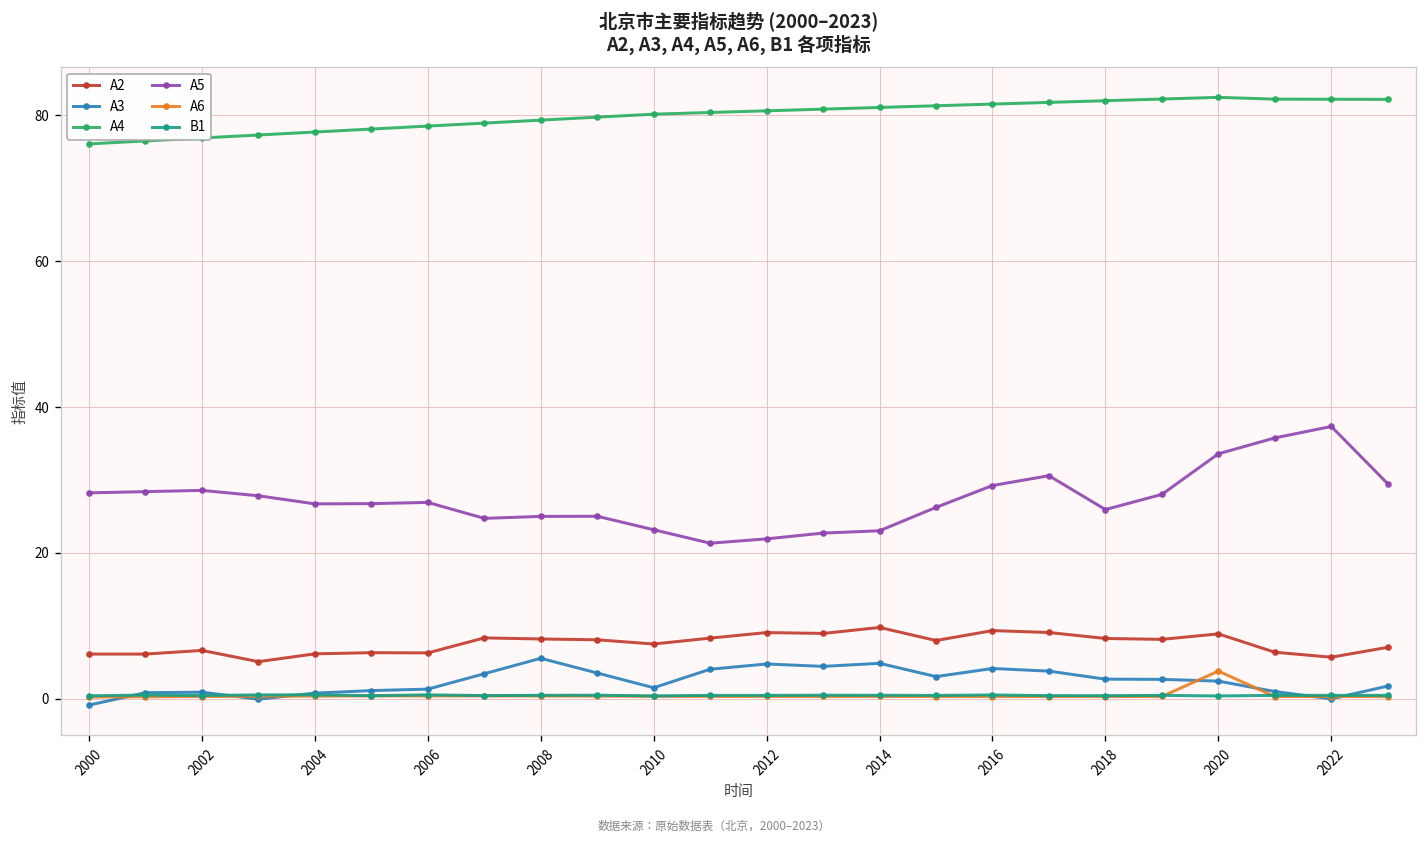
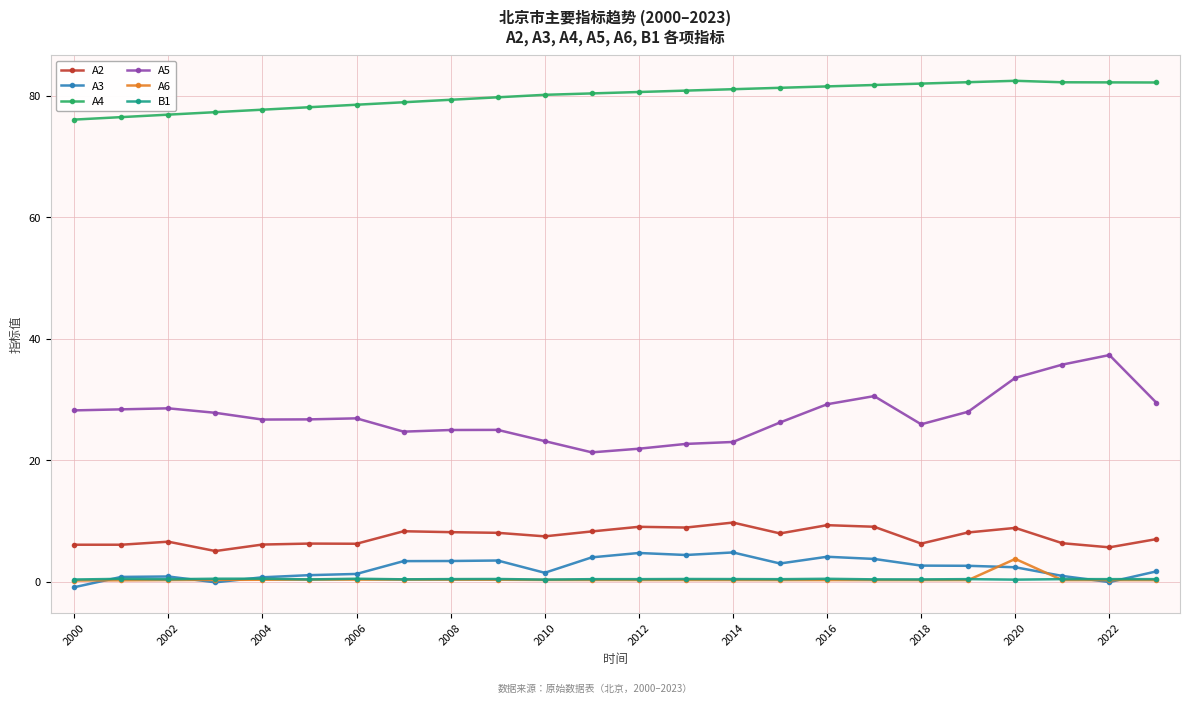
  {
    "A2": {
      "2000": 6,
      "2002": 7,
      "2004": 6,
      "2006": 6,
      "2008": 8,
      "2010": 7,
      "2012": 9,
      "2014": 10,
      "2016": 9,
-     "2018": 8,
+     "2018": 6,
      "2020": 9,
      "2022": 6
    },
    "A3": {
      "2000": -1,
      "2002": 1,
      "2006": 1,
-     "2008": 6,
+     "2008": 3,
      "2010": 1,
      "2012": 5,
      "2014": 5,
      "2016": 4,
      "2018": 3,
      "2020": 2
    },
    "A5": {
      "2000": 28,
      "2002": 29,
      "2004": 27,
      "2006": 27,
      "2008": 25,
      "2010": 23,
      "2012": 22,
      "2014": 23,
      "2016": 29,
      "2018": 26,
      "2020": 34,
      "2022": 37
    },
    "A6": {
      "2020": 4
    }
  }
